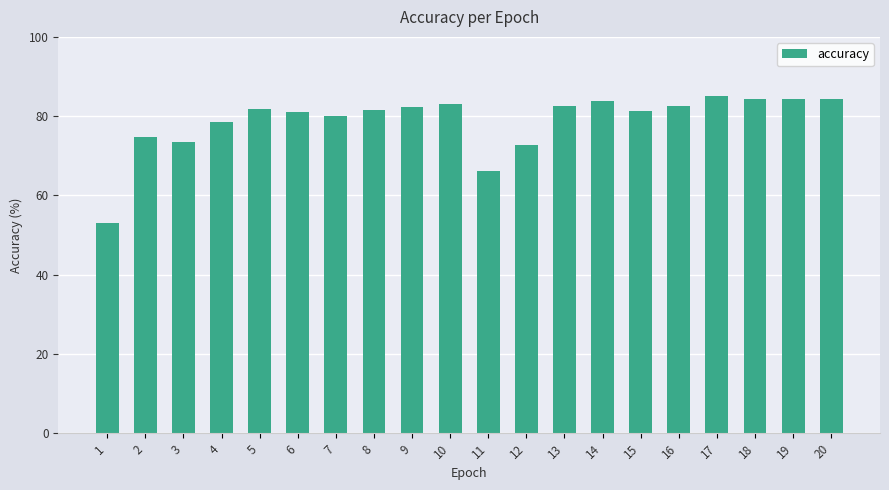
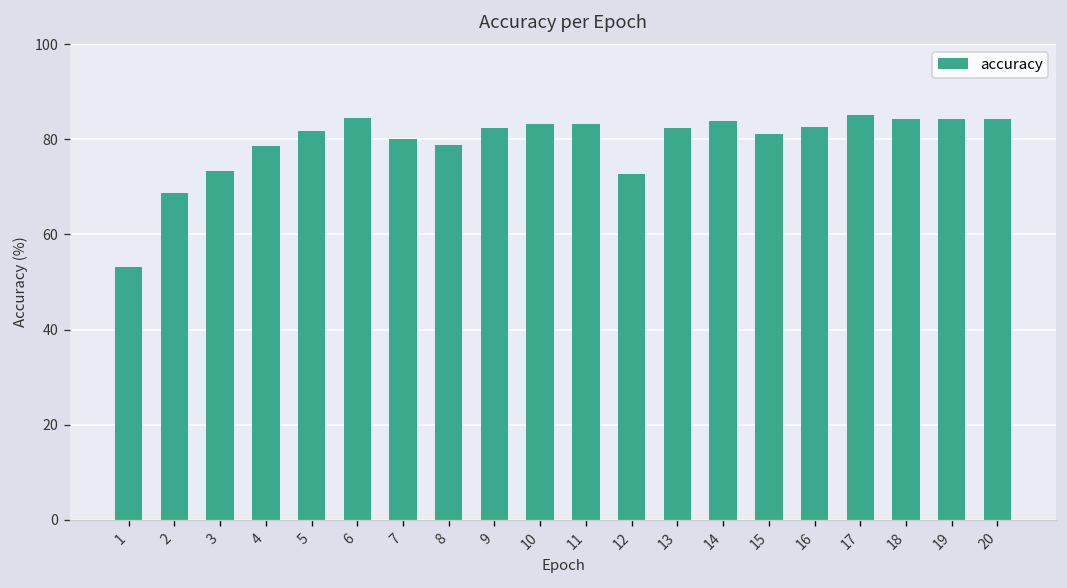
  {
    "1": 53,
-   "2": 75,
+   "2": 69,
    "3": 73,
    "4": 79,
    "5": 82,
-   "6": 81,
+   "6": 84,
    "7": 80,
-   "8": 82,
+   "8": 79,
    "9": 82,
    "10": 83,
-   "11": 66,
+   "11": 83,
    "12": 73,
    "13": 82,
    "14": 84,
    "15": 81,
    "16": 83,
    "17": 85,
    "18": 84,
    "19": 84,
    "20": 84
  }
